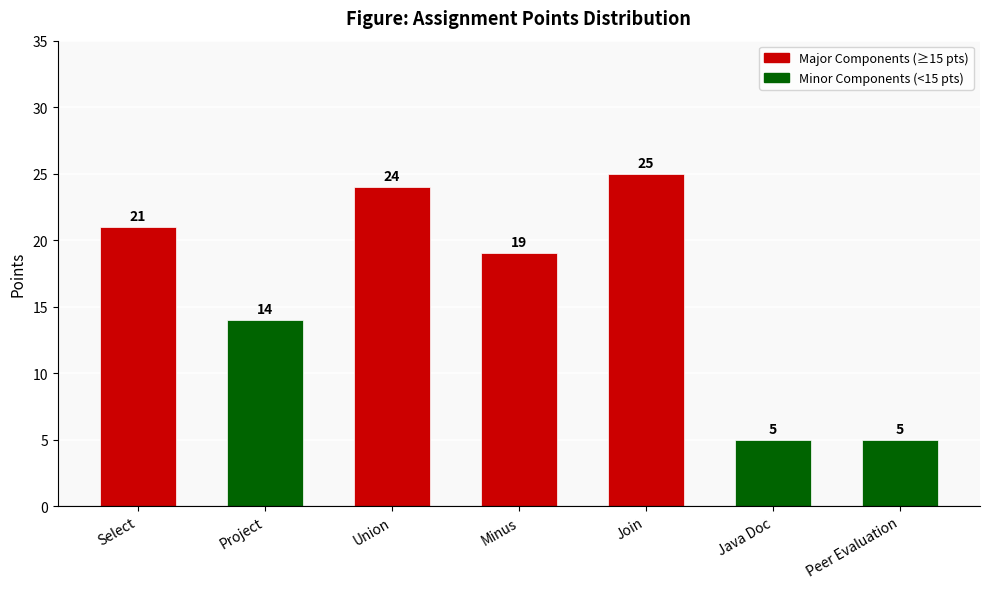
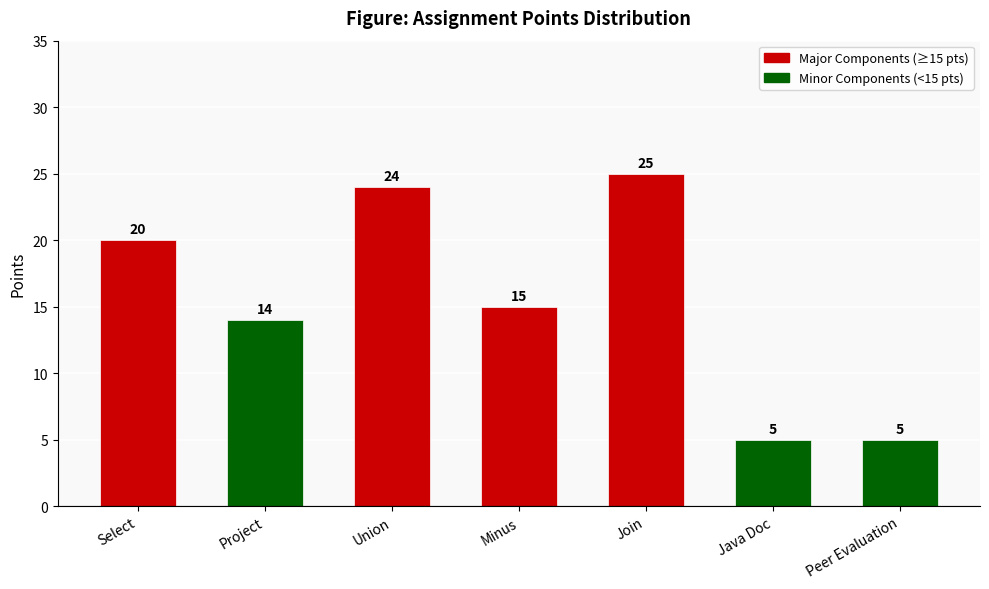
  {
-   "Select": 21,
+   "Select": 20,
    "Project": 14,
    "Union": 24,
-   "Minus": 19,
+   "Minus": 15,
    "Join": 25,
    "Java Doc": 5,
    "Peer Evaluation": 5
  }
